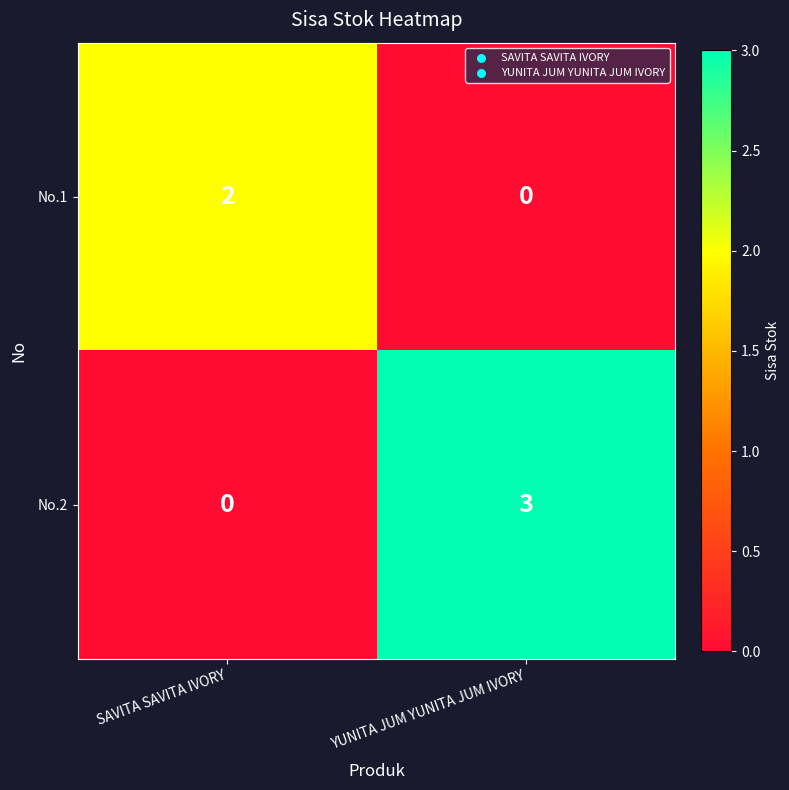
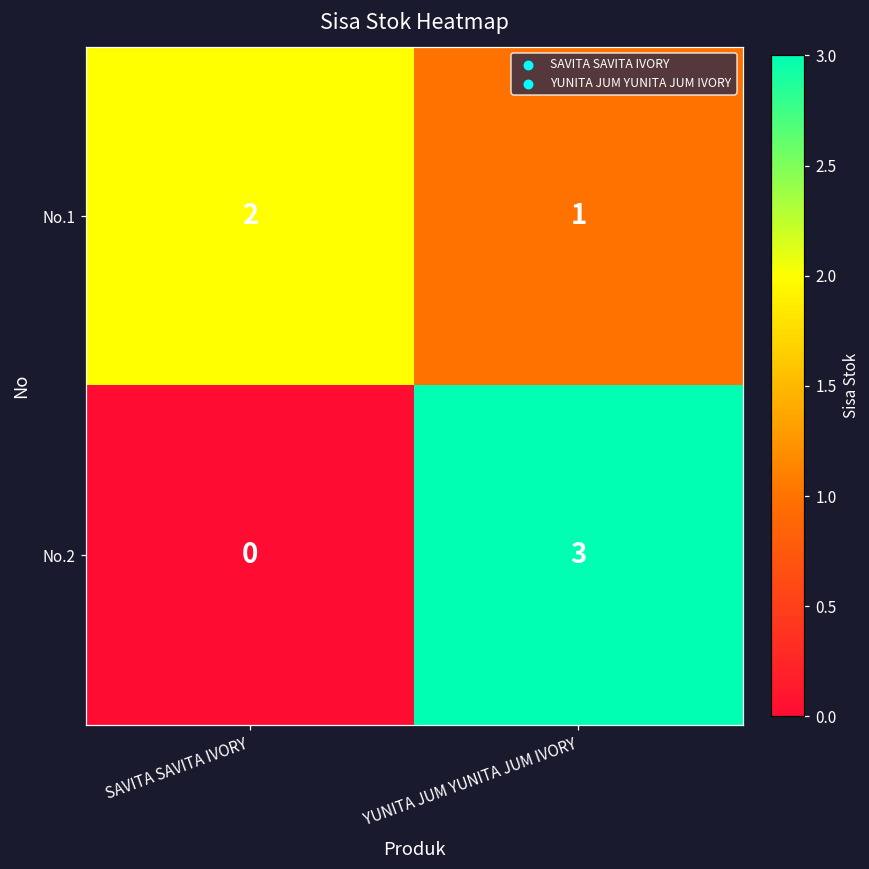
  {
    "No.1": {
      "SAVITA SAVITA IVORY": 2,
-     "YUNITA JUM YUNITA JUM IVORY": 0
+     "YUNITA JUM YUNITA JUM IVORY": 1
    },
    "No.2": {
      "SAVITA SAVITA IVORY": 0,
      "YUNITA JUM YUNITA JUM IVORY": 3
    }
  }
